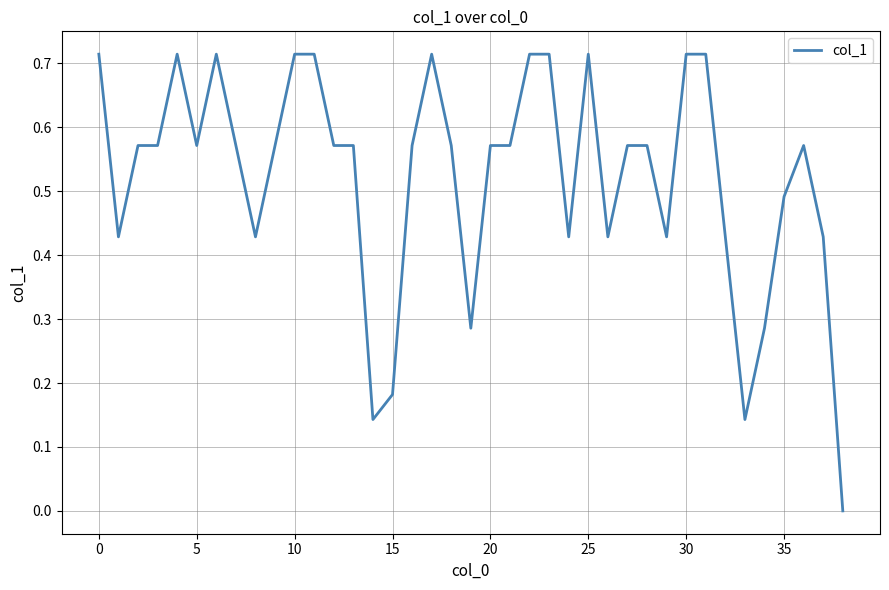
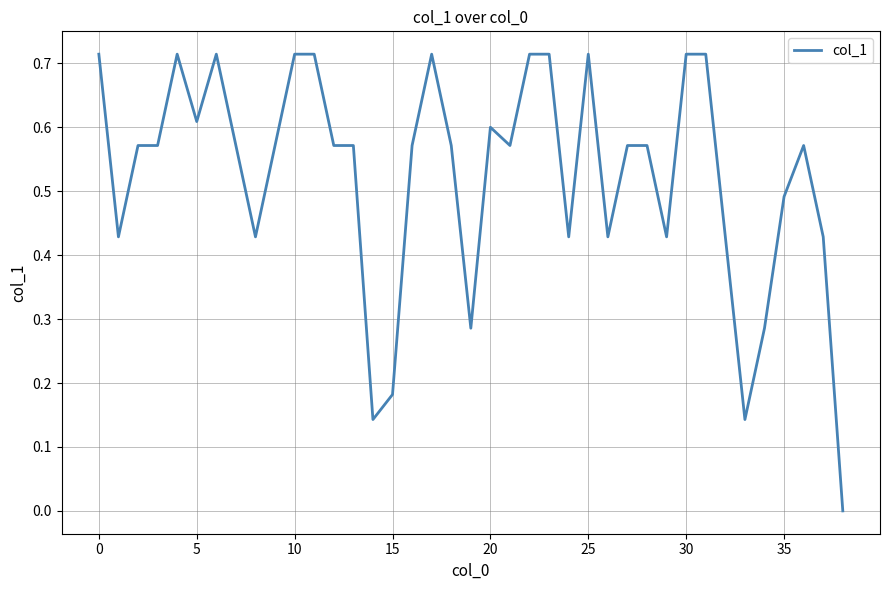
  {
    "0": 0.71,
-   "5": 0.57,
+   "5": 0.61,
    "10": 0.71,
    "15": 0.18,
-   "20": 0.57,
+   "20": 0.60,
    "25": 0.71,
    "30": 0.71,
    "35": 0.49
  }
